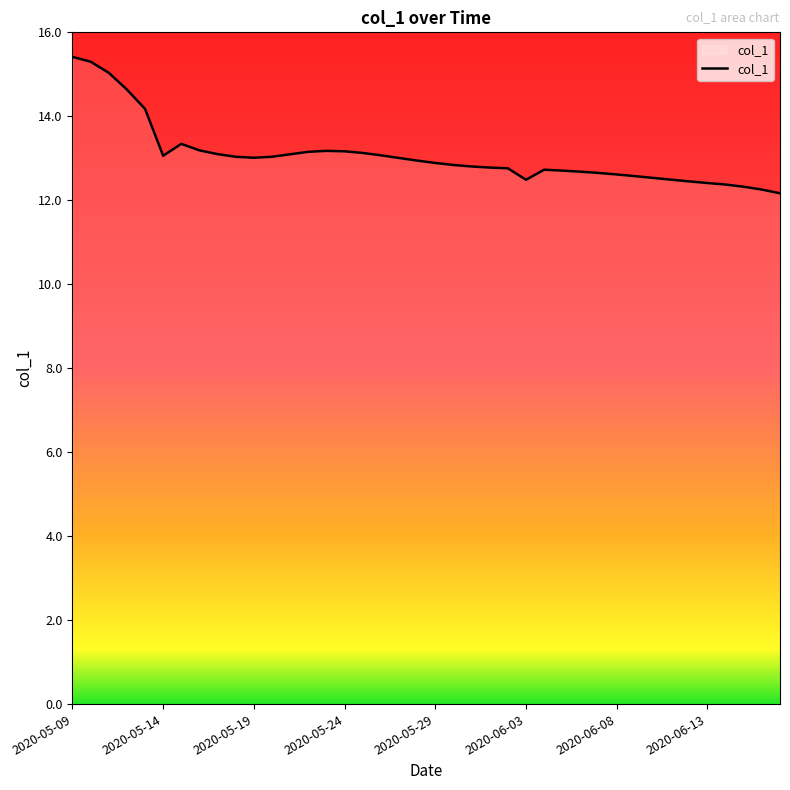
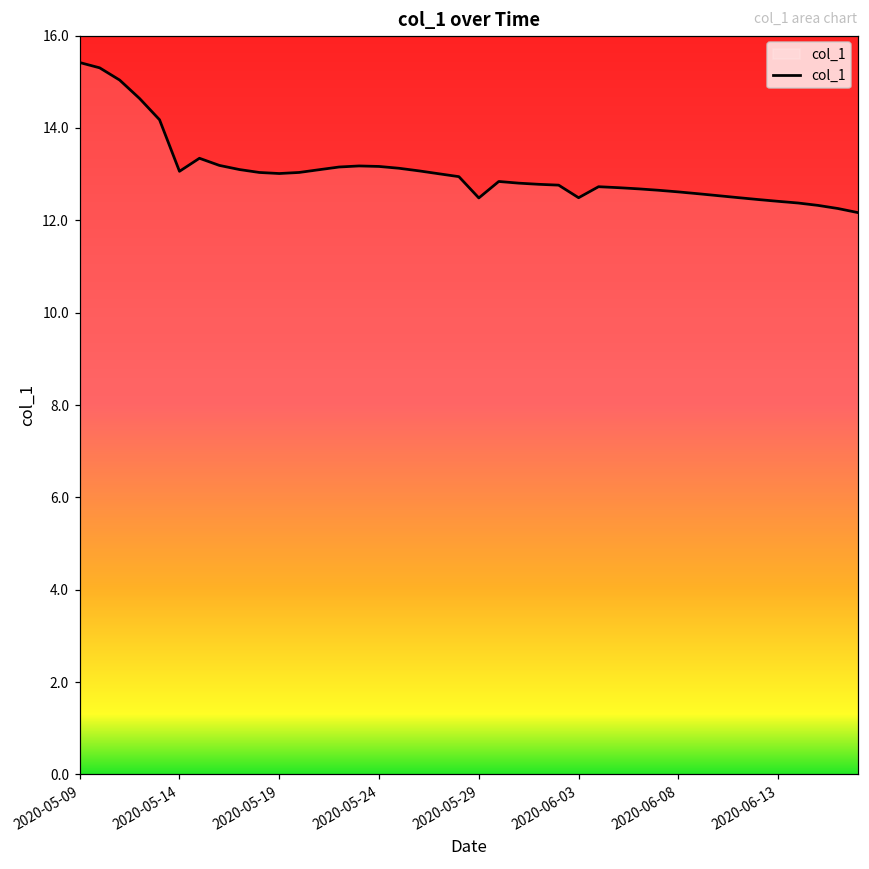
  {
    "2020-05-09": 15.4,
    "2020-05-14": 13.1,
    "2020-05-19": 13.0,
    "2020-05-24": 13.2,
-   "2020-05-29": 12.9,
+   "2020-05-29": 12.5,
    "2020-06-03": 12.5,
    "2020-06-08": 12.6,
    "2020-06-13": 12.4
  }
